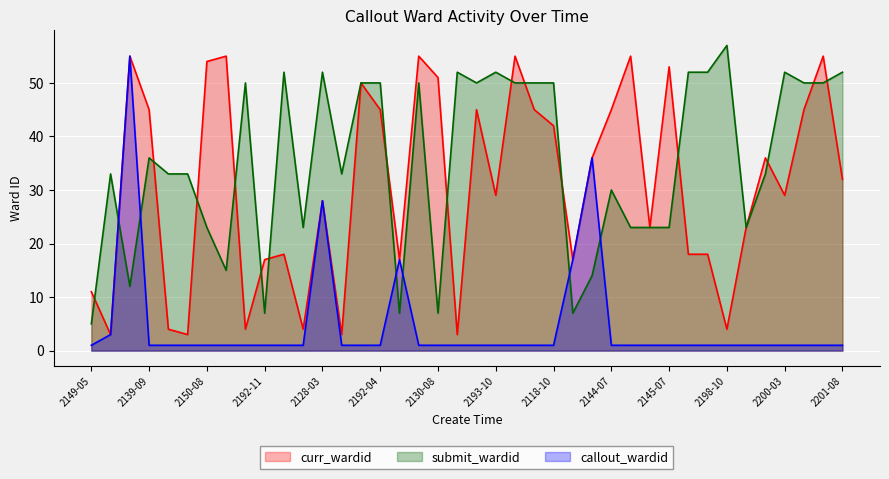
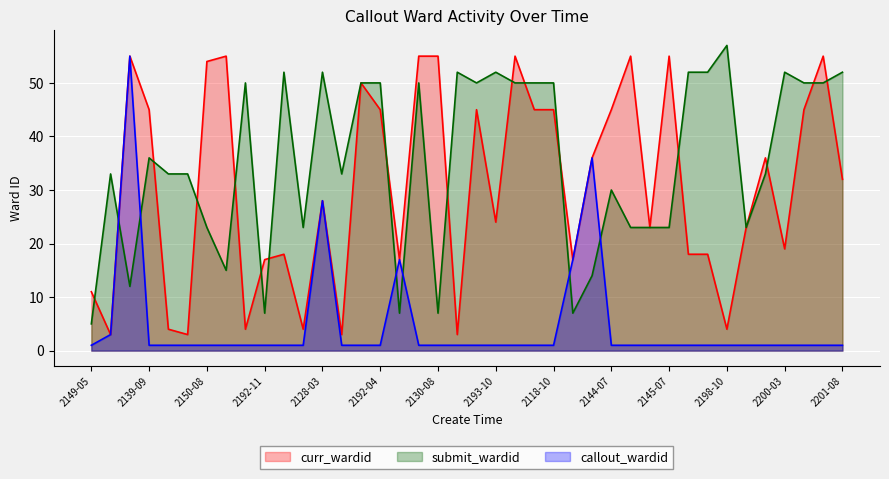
  {
    "curr_wardid": {
      "2149-05": 11,
      "2139-09": 45,
      "2150-08": 54,
      "2192-11": 17,
      "2192-04": 45,
-     "2130-08": 51,
-     "2193-10": 29,
-     "2118-10": 42,
+     "2130-08": 55,
+     "2193-10": 24,
+     "2118-10": 45,
      "2144-07": 45,
-     "2145-07": 53,
+     "2145-07": 55,
      "2198-10": 4,
-     "2200-03": 29,
+     "2200-03": 19,
      "2201-08": 32
    },
    "submit_wardid": {
      "2149-05": 5,
      "2139-09": 36,
      "2150-08": 23,
      "2192-11": 7,
      "2128-03": 52,
      "2192-04": 50,
      "2130-08": 7,
      "2193-10": 52,
      "2118-10": 50,
      "2144-07": 30,
      "2145-07": 23,
      "2198-10": 57,
      "2200-03": 52,
      "2201-08": 52
    },
    "callout_wardid": {
      "2149-05": 1,
      "2139-09": 1,
      "2150-08": 1,
      "2192-11": 1,
      "2192-04": 1,
      "2130-08": 1,
      "2193-10": 1,
      "2118-10": 1,
      "2144-07": 1,
      "2145-07": 1,
      "2198-10": 1,
      "2200-03": 1,
      "2201-08": 1
    }
  }
